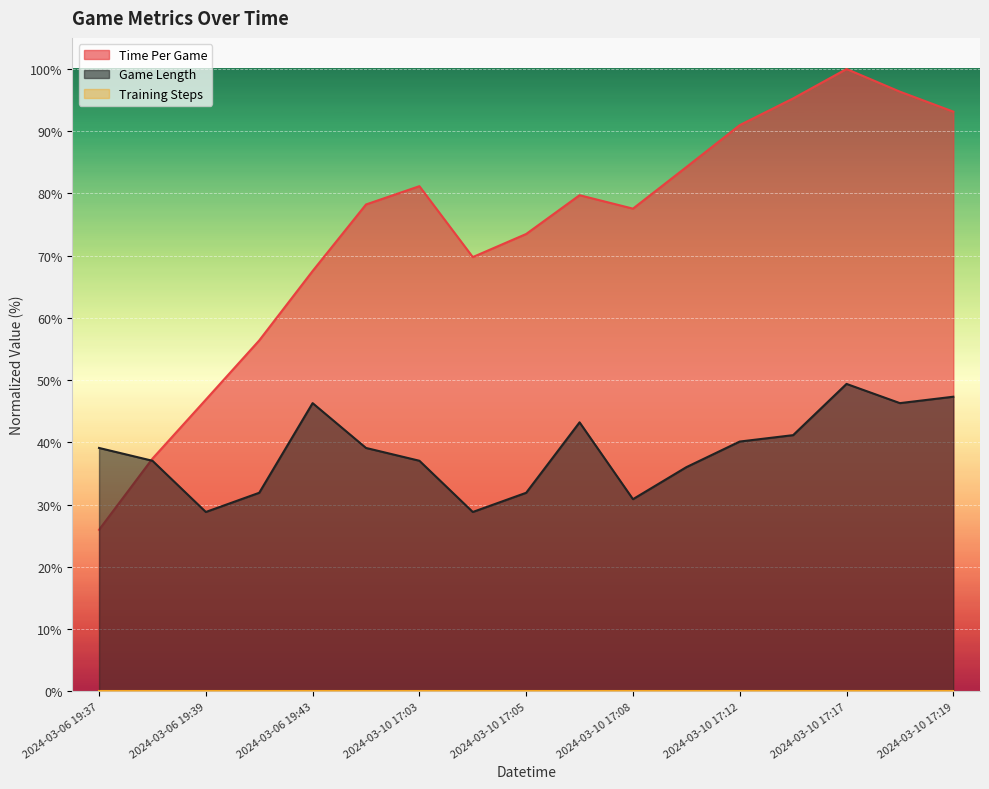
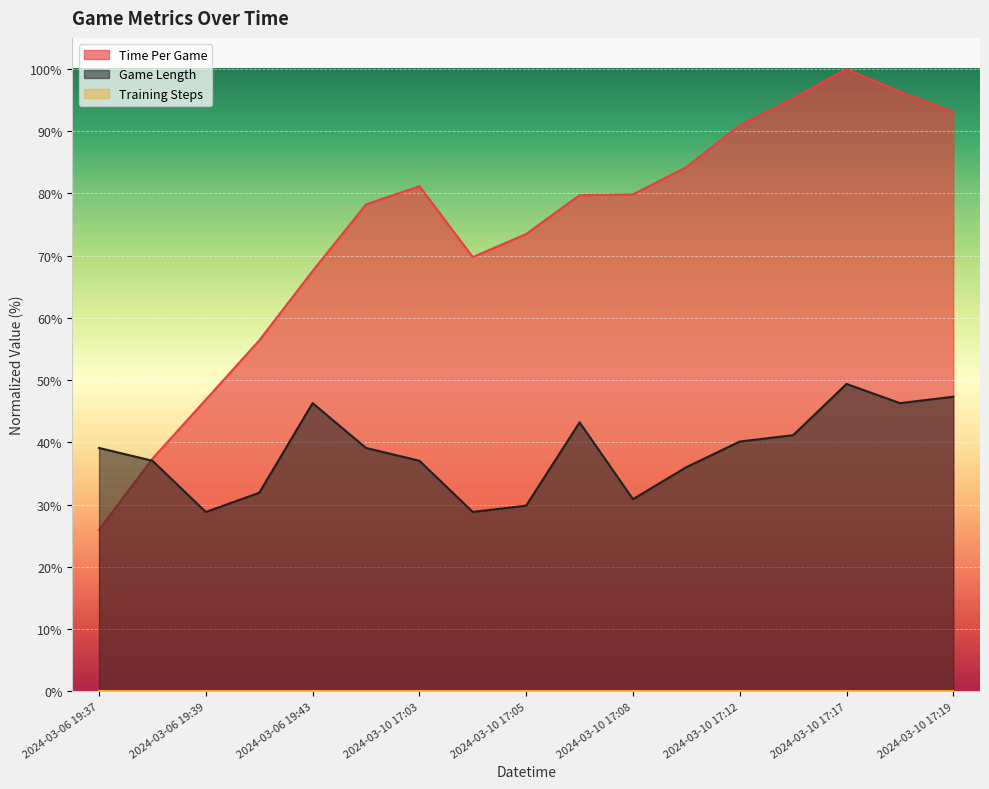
  {
    "Time Per Game": {
      "2024-03-06 19:37": "26%",
      "2024-03-06 19:39": "47%",
      "2024-03-06 19:43": "68%",
      "2024-03-10 17:03": "81%",
      "2024-03-10 17:05": "73%",
-     "2024-03-10 17:08": "78%",
+     "2024-03-10 17:08": "80%",
      "2024-03-10 17:12": "91%",
      "2024-03-10 17:17": "100%",
      "2024-03-10 17:19": "93%"
    },
    "Game Length": {
      "2024-03-06 19:37": "39%",
      "2024-03-06 19:39": "29%",
      "2024-03-06 19:43": "46%",
      "2024-03-10 17:03": "37%",
-     "2024-03-10 17:05": "32%",
+     "2024-03-10 17:05": "30%",
      "2024-03-10 17:08": "31%",
      "2024-03-10 17:12": "40%",
      "2024-03-10 17:17": "49%",
      "2024-03-10 17:19": "47%"
    },
    "Training Steps": {
      "2024-03-06 19:37": "0%",
      "2024-03-06 19:39": "0%",
      "2024-03-06 19:43": "0%",
      "2024-03-10 17:03": "0%",
      "2024-03-10 17:05": "0%",
      "2024-03-10 17:08": "0%",
      "2024-03-10 17:12": "0%",
      "2024-03-10 17:17": "0%",
      "2024-03-10 17:19": "0%"
    }
  }
